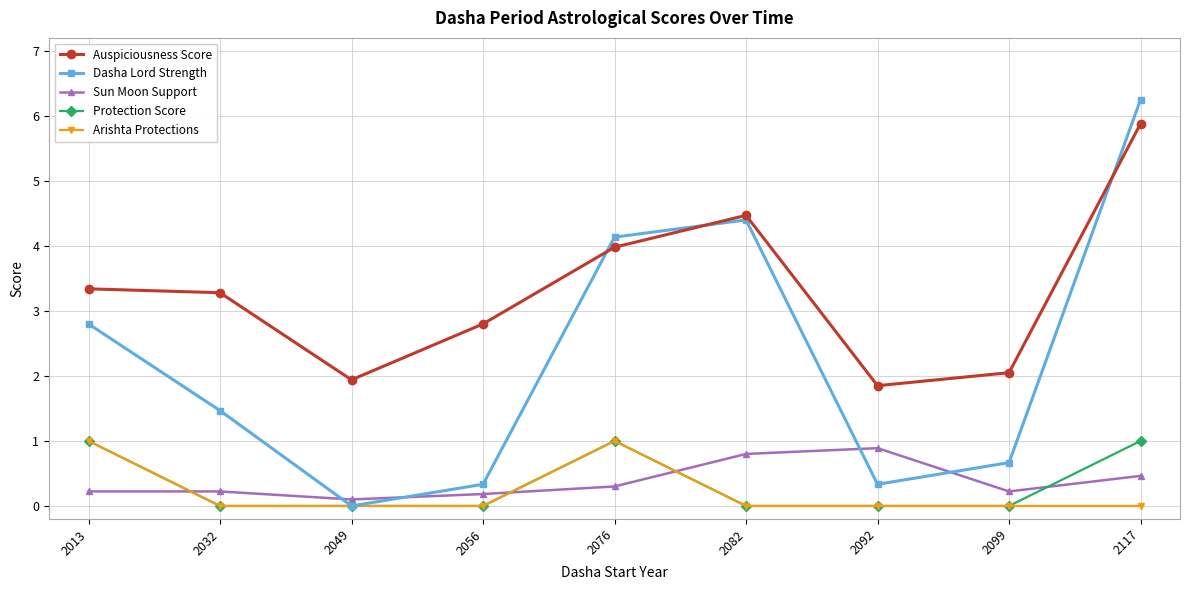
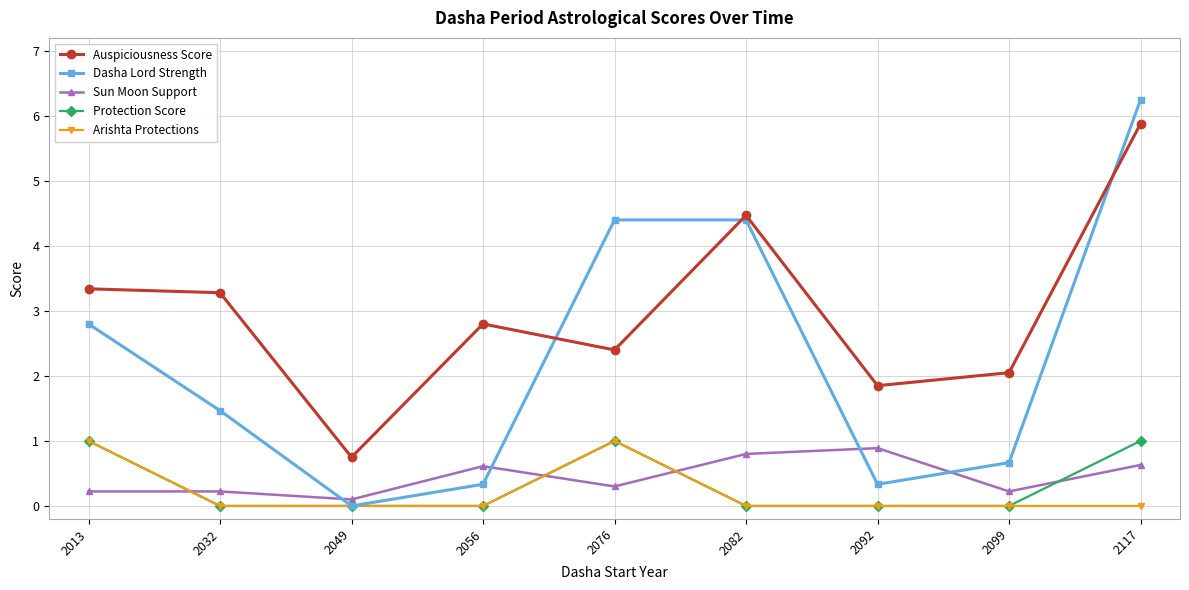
  {
    "Auspiciousness Score": {
      "2013": 3.3,
      "2032": 3.3,
-     "2049": 1.9,
+     "2049": 0.8,
      "2056": 2.8,
-     "2076": 4.0,
+     "2076": 2.4,
      "2082": 4.5,
      "2092": 1.9,
      "2099": 2.1,
      "2117": 5.9
    },
    "Dasha Lord Strength": {
      "2013": 2.8,
      "2032": 1.5,
      "2056": 0.3,
-     "2076": 4.1,
+     "2076": 4.4,
      "2082": 4.4,
      "2092": 0.3,
      "2099": 0.7,
      "2117": 6.3
    },
    "Sun Moon Support": {
      "2013": 0.2,
      "2032": 0.2,
      "2049": 0.1,
-     "2056": 0.2,
+     "2056": 0.6,
      "2076": 0.3,
      "2082": 0.8,
      "2092": 0.9,
      "2099": 0.2,
-     "2117": 0.5
+     "2117": 0.6
    },
    "Protection Score": {
      "2117": 1.0
    },
    "Arishta Protections": {
      "2117": 0.0
    }
  }
